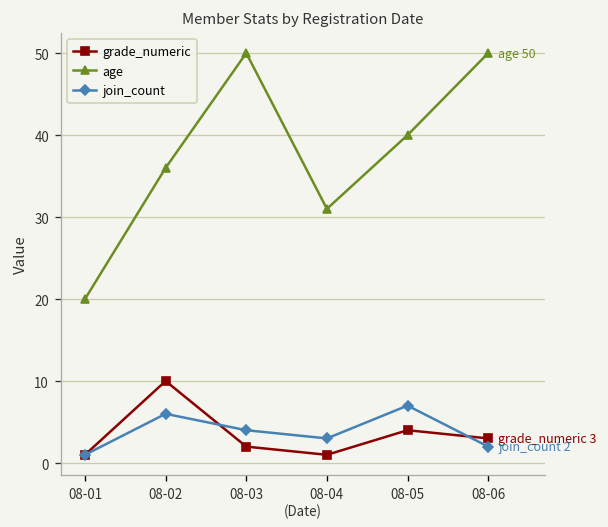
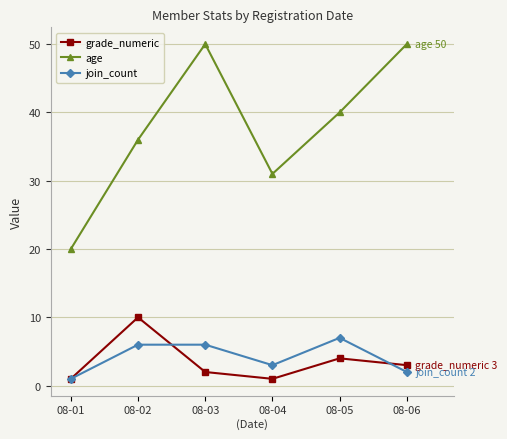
  {
    "grade_numeric": {
      "08-02": 10,
      "08-03": 2,
      "08-04": 1,
      "08-05": 4
    },
    "age": {
      "08-06": 50
    },
    "join_count": {
      "08-02": 6,
-     "08-03": 4,
+     "08-03": 6,
      "08-04": 3,
      "08-05": 7
    }
  }
